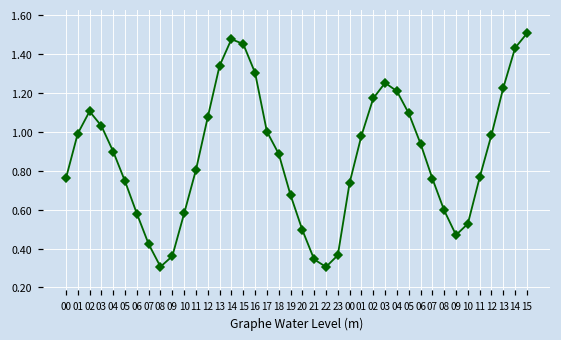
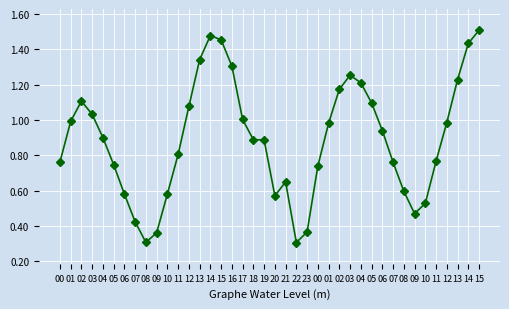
  {
    "16": 1.30,
    "17": 1.00,
    "18": 0.89,
-   "19": 0.68,
-   "20": 0.50,
-   "21": 0.34,
+   "19": 0.89,
+   "20": 0.57,
+   "21": 0.65,
    "22": 0.31,
    "23": 0.37
  }
